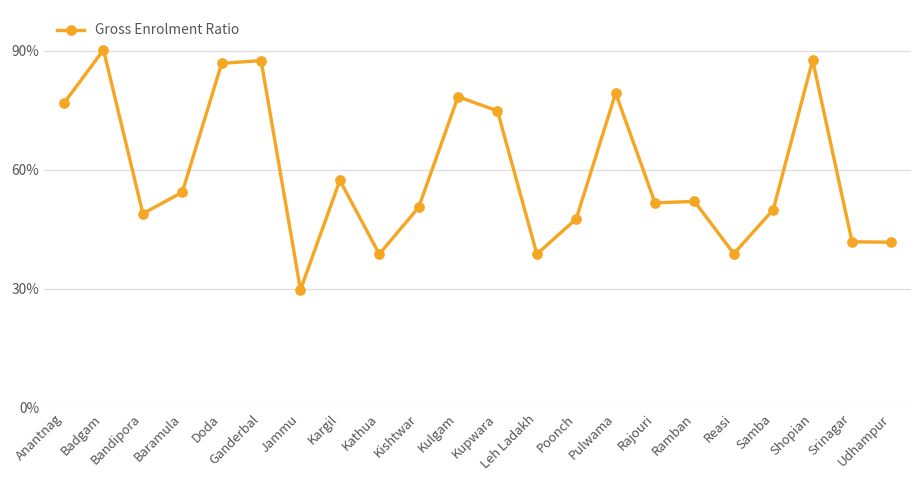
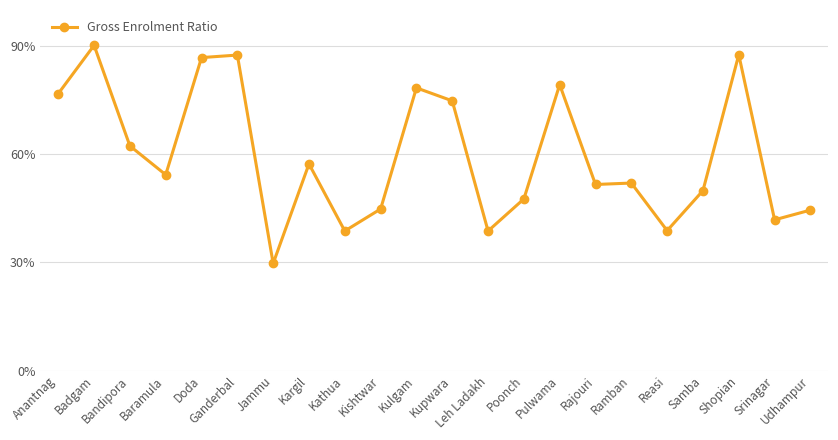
  {
    "Anantnag": "77%",
    "Badgam": "90%",
-   "Bandipora": "49%",
+   "Bandipora": "62%",
    "Baramula": "54%",
    "Doda": "87%",
    "Ganderbal": "88%",
    "Jammu": "30%",
    "Kargil": "57%",
    "Kathua": "39%",
-   "Kishtwar": "51%",
+   "Kishtwar": "45%",
    "Kulgam": "78%",
    "Kupwara": "75%",
    "Leh Ladakh": "39%",
    "Poonch": "48%",
    "Pulwama": "79%",
    "Rajouri": "52%",
    "Ramban": "52%",
    "Reasi": "39%",
    "Samba": "50%",
    "Shopian": "88%",
    "Srinagar": "42%",
-   "Udhampur": "42%"
+   "Udhampur": "45%"
  }
